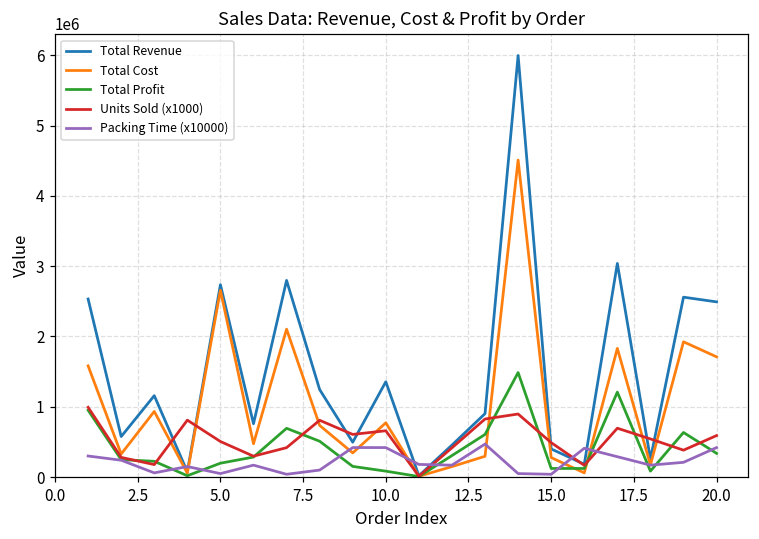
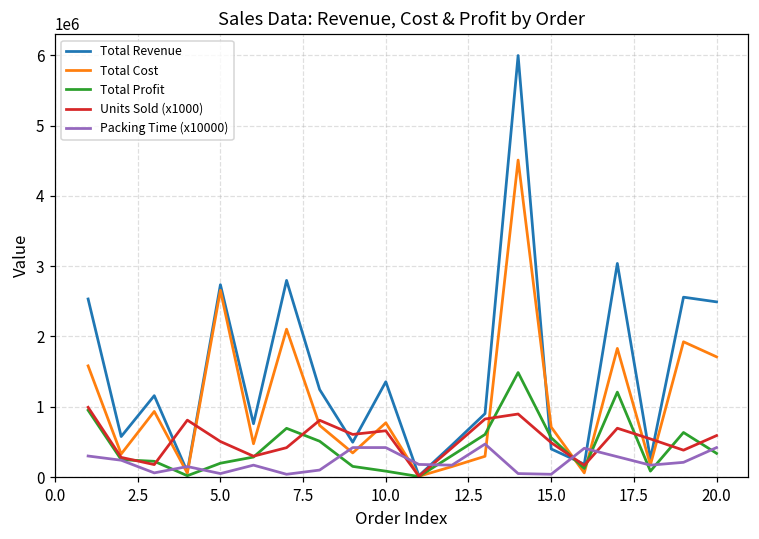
  {
    "Total Revenue": {
      "5.0": 2700000,
      "10.0": 1400000,
      "15.0": 400000,
      "20.0": 2500000
    },
    "Total Cost": {
      "5.0": 2700000,
      "10.0": 800000,
-     "15.0": 300000,
+     "15.0": 700000,
      "20.0": 1700000
    },
    "Total Profit": {
      "5.0": 200000,
      "10.0": 100000,
-     "15.0": 100000,
+     "15.0": 600000,
      "20.0": 300000
    },
    "Units Sold (x1000)": {
      "5.0": 500000,
      "10.0": 700000,
      "15.0": 500000,
      "20.0": 600000
    },
    "Packing Time (x10000)": {
      "5.0": 100000,
      "10.0": 400000,
      "15.0": 0,
      "20.0": 400000
    }
  }
